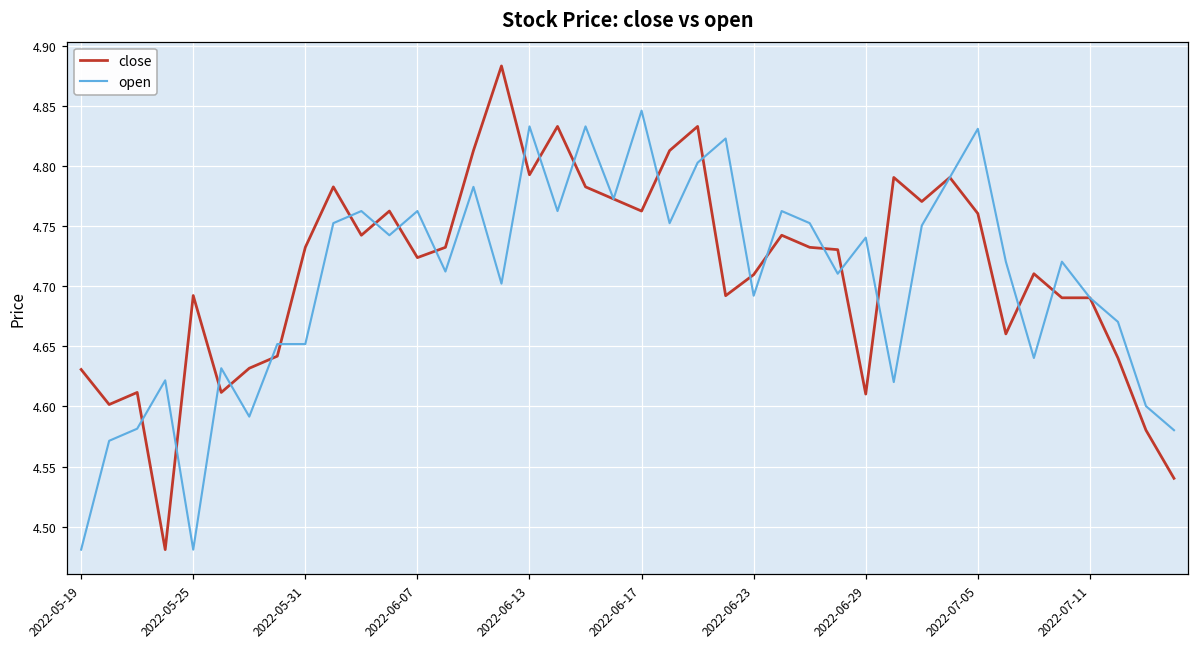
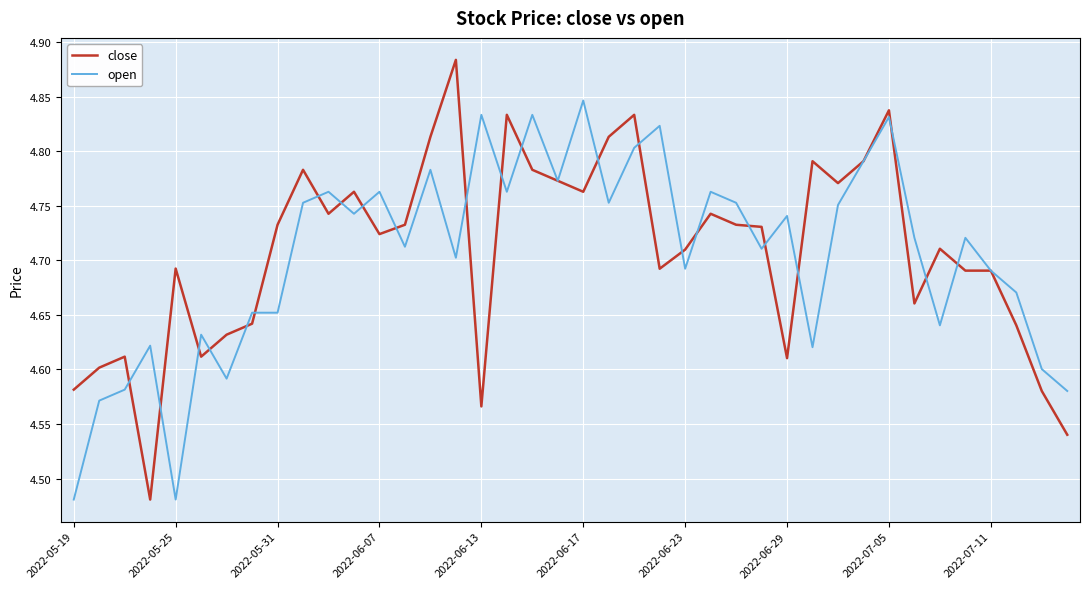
  {
    "close": {
-     "2022-05-19": 4.631,
+     "2022-05-19": 4.582,
      "2022-05-25": 4.692,
      "2022-05-31": 4.733,
      "2022-06-07": 4.724,
-     "2022-06-13": 4.793,
+     "2022-06-13": 4.566,
      "2022-06-17": 4.763,
      "2022-06-23": 4.710,
      "2022-06-29": 4.610,
-     "2022-07-05": 4.761
+     "2022-07-05": 4.837
    },
    "open": {
      "2022-05-19": 4.481,
      "2022-05-25": 4.481,
      "2022-05-31": 4.652,
      "2022-06-07": 4.763,
      "2022-06-13": 4.833,
      "2022-06-17": 4.846,
      "2022-06-23": 4.692,
      "2022-06-29": 4.741,
      "2022-07-05": 4.831
    }
  }
